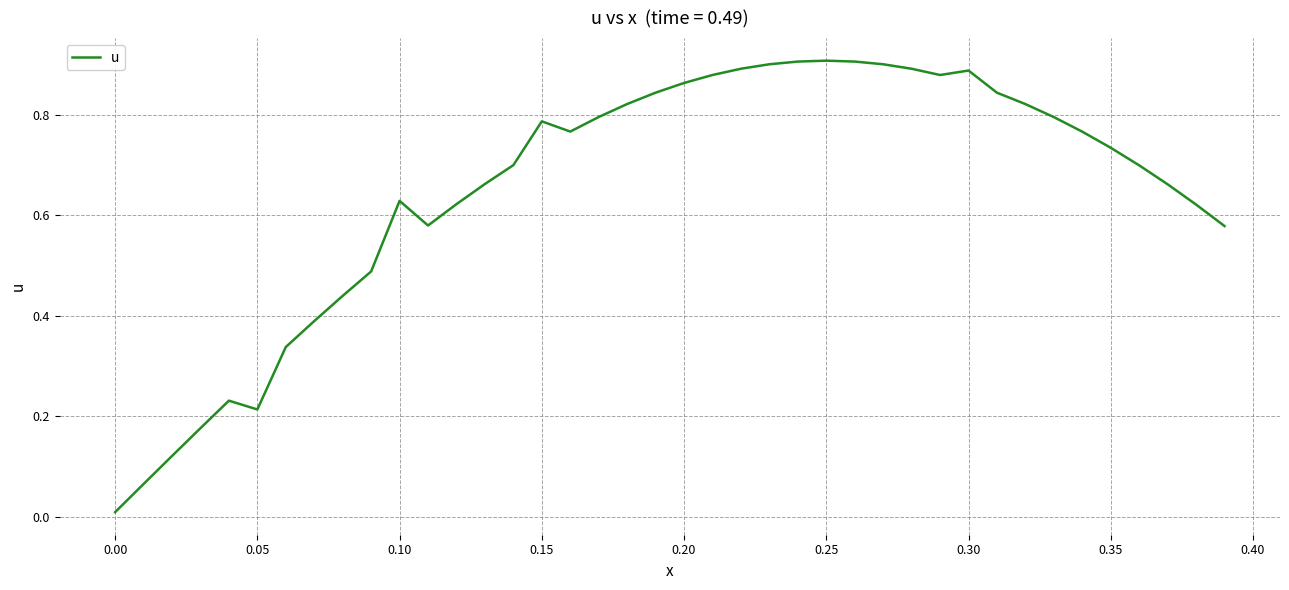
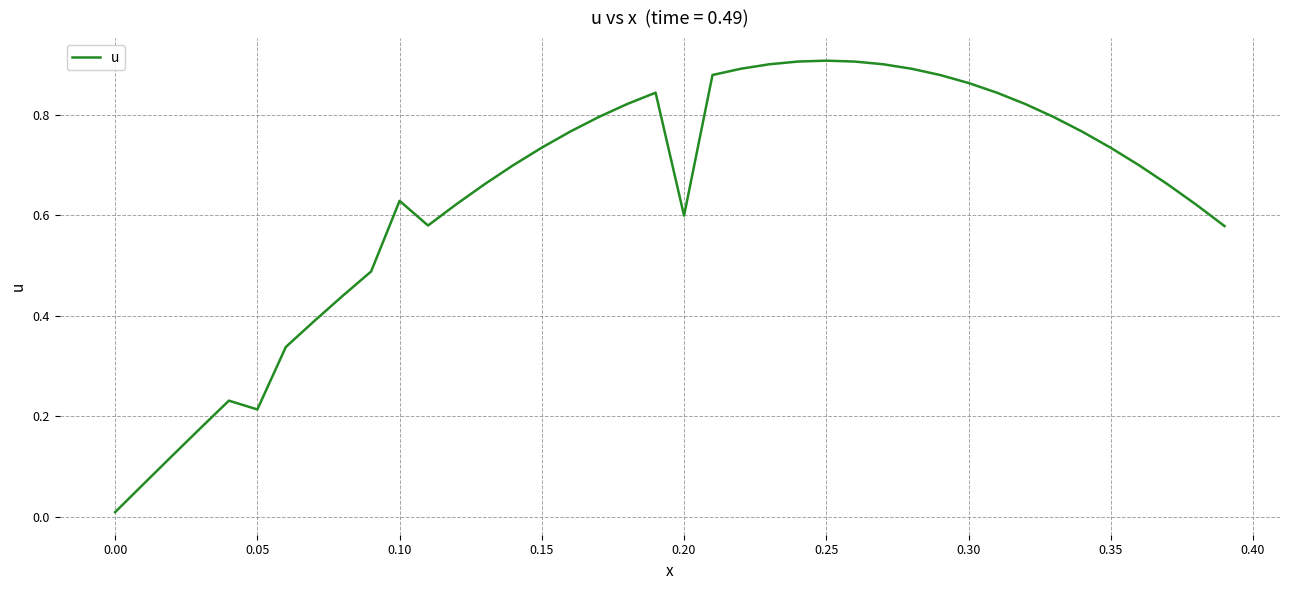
  {
    "0.00": 0.01,
    "0.05": 0.21,
    "0.10": 0.63,
-   "0.15": 0.79,
-   "0.20": 0.86,
+   "0.15": 0.73,
+   "0.20": 0.60,
    "0.25": 0.91,
-   "0.30": 0.89,
+   "0.30": 0.86,
    "0.35": 0.73
  }
